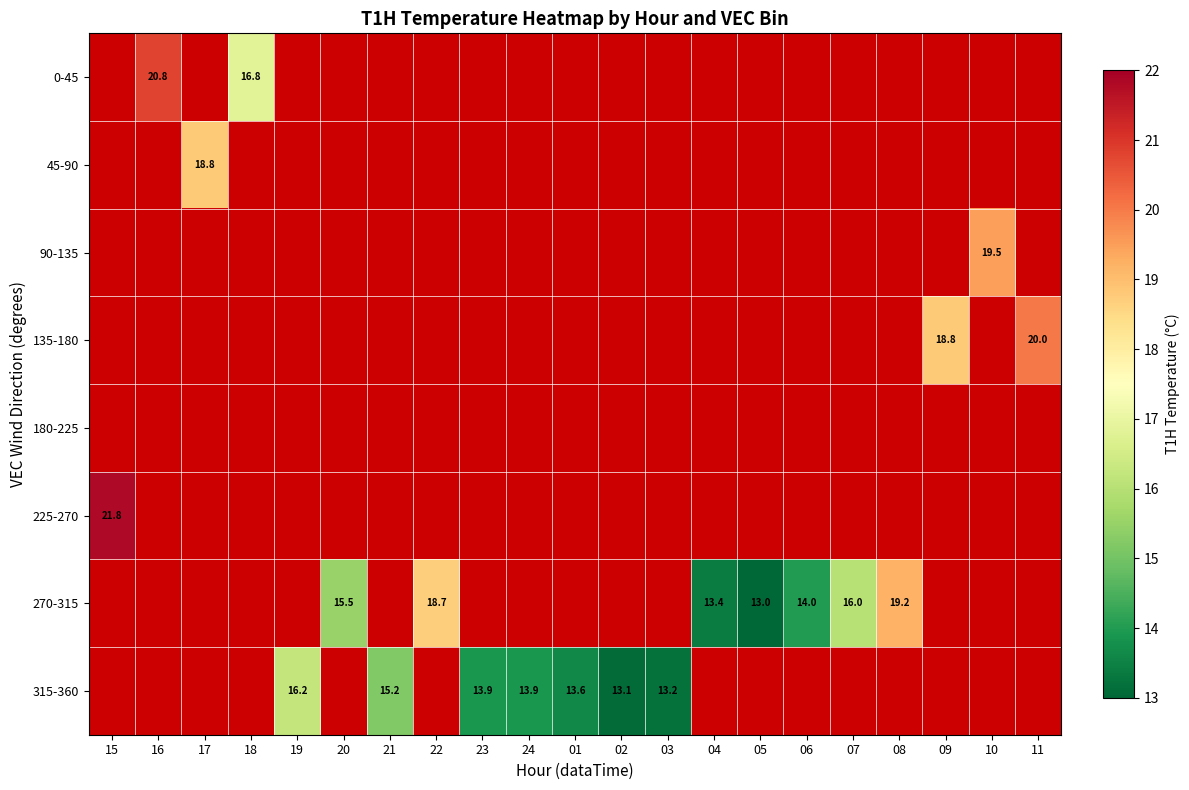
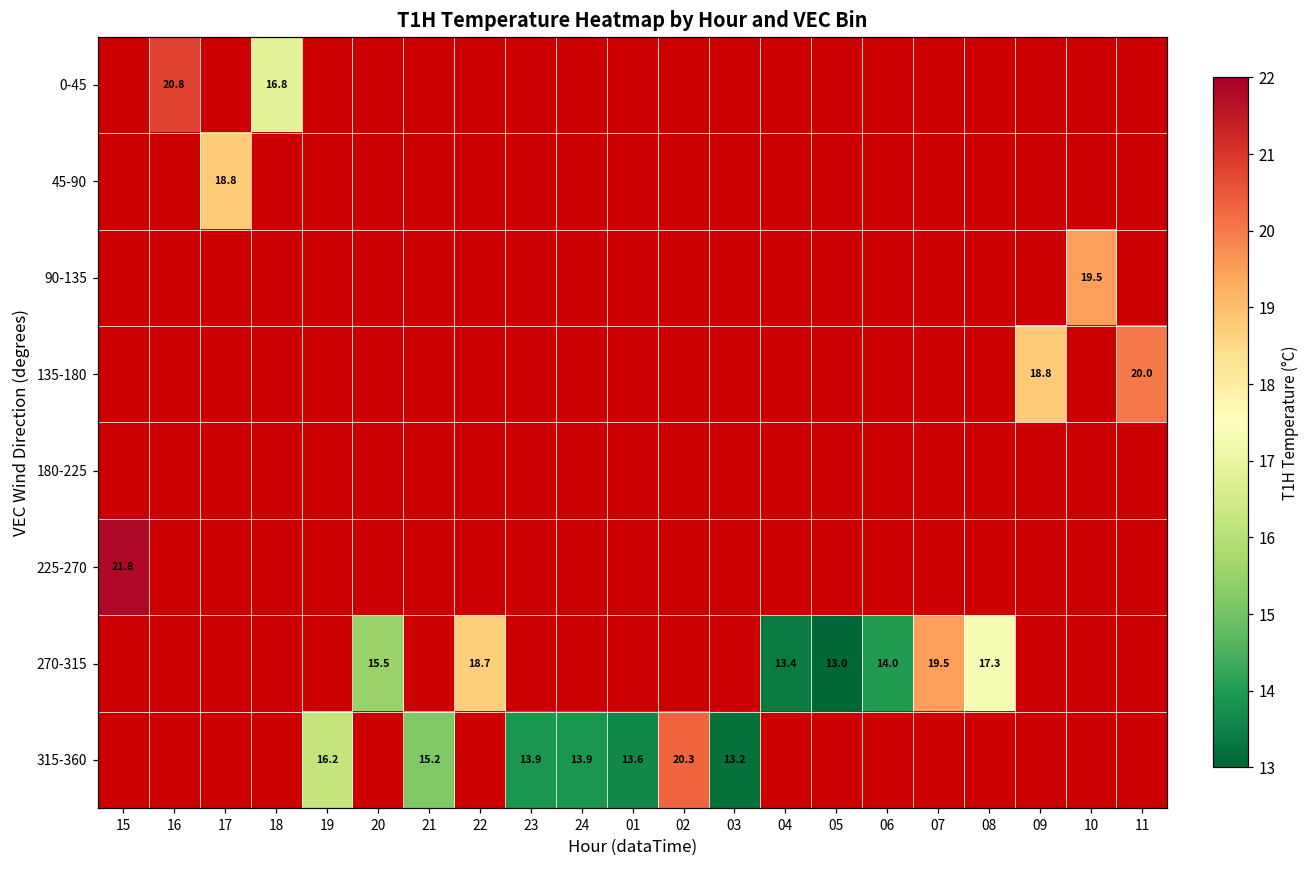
  {
    "0-45": {
      "16": 20.8,
      "18": 16.8
    },
    "45-90": {
      "17": 18.8
    },
    "90-135": {
      "10": 19.5
    },
    "135-180": {
      "09": 18.8,
      "11": 20.0
    },
    "225-270": {
      "15": 21.8
    },
    "270-315": {
      "20": 15.5,
      "22": 18.7,
      "04": 13.4,
      "05": 13.0,
      "06": 14.0,
-     "07": 16.0,
-     "08": 19.2
+     "07": 19.5,
+     "08": 17.3
    },
    "315-360": {
      "19": 16.2,
      "21": 15.2,
      "23": 13.9,
      "24": 13.9,
      "01": 13.6,
-     "02": 13.1,
+     "02": 20.3,
      "03": 13.2
    }
  }
